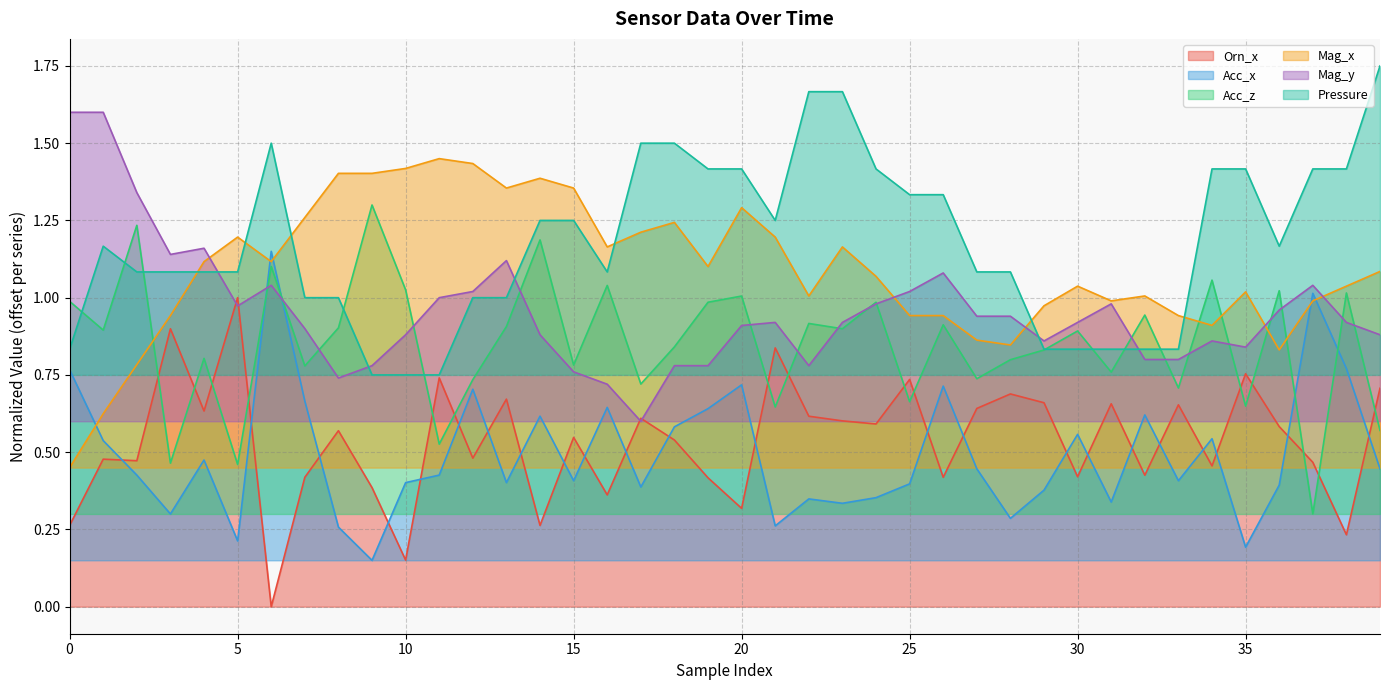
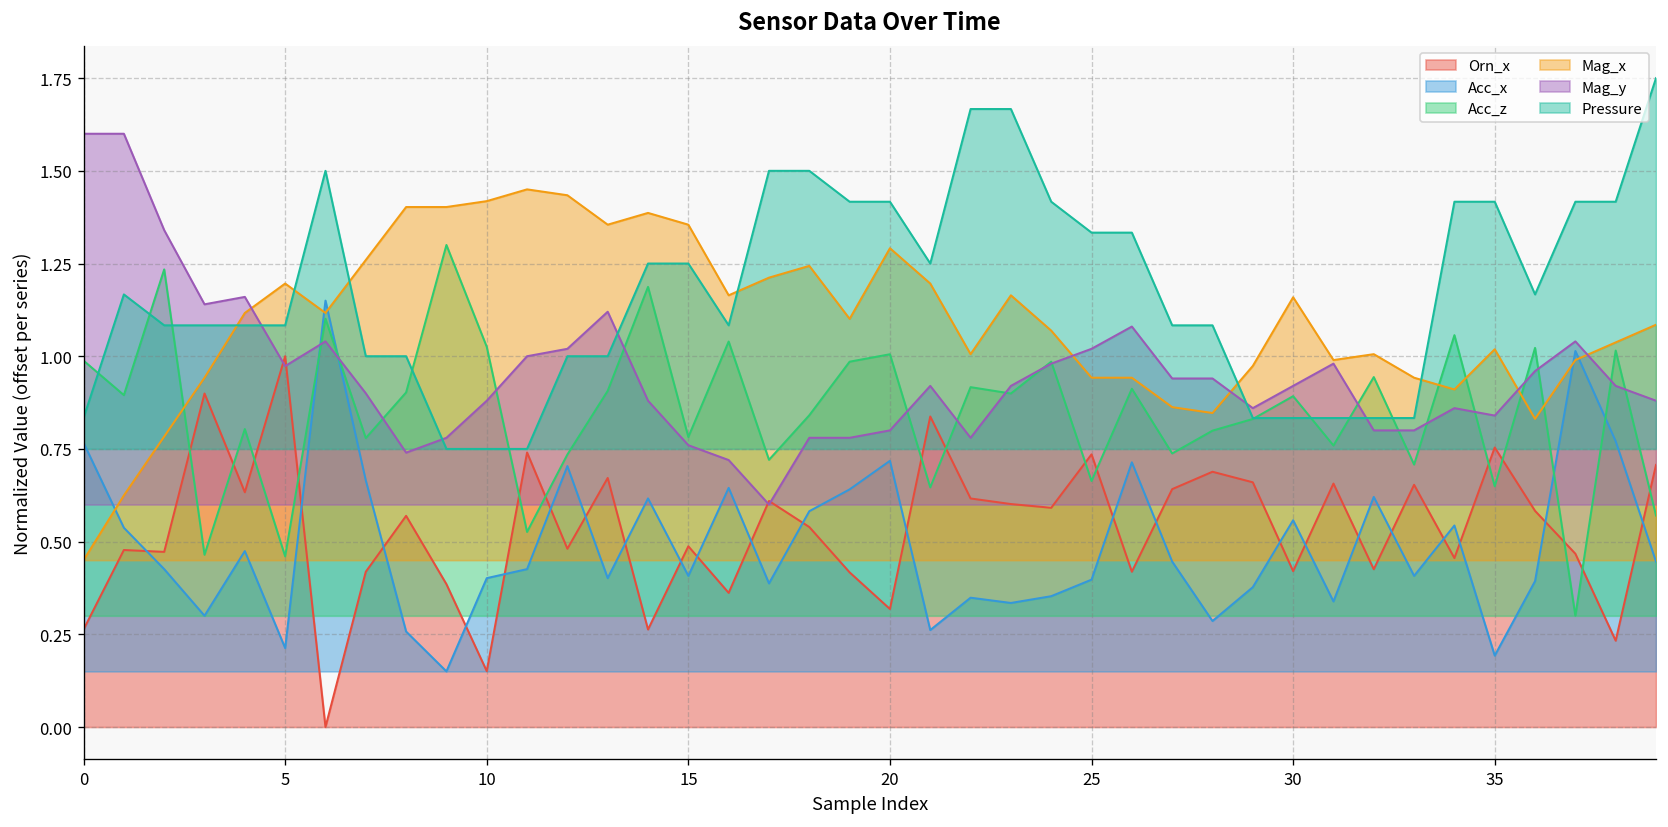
  {
    "Orn_x": {
      "0": 0.26,
      "5": 1.00,
      "10": 0.15,
-     "15": 0.55,
+     "15": 0.49,
      "20": 0.32,
      "25": 0.74,
      "30": 0.42,
      "35": 0.75
    },
    "Mag_x": {
      "5": 1.20,
      "10": 1.42,
      "15": 1.35,
      "20": 1.29,
      "25": 0.94,
-     "30": 1.04,
+     "30": 1.16,
      "35": 1.02
    },
    "Mag_y": {
      "0": 1.60,
      "5": 0.97,
      "10": 0.88,
      "15": 0.76,
-     "20": 0.91,
+     "20": 0.80,
      "25": 1.02,
      "30": 0.92,
      "35": 0.84
    }
  }
